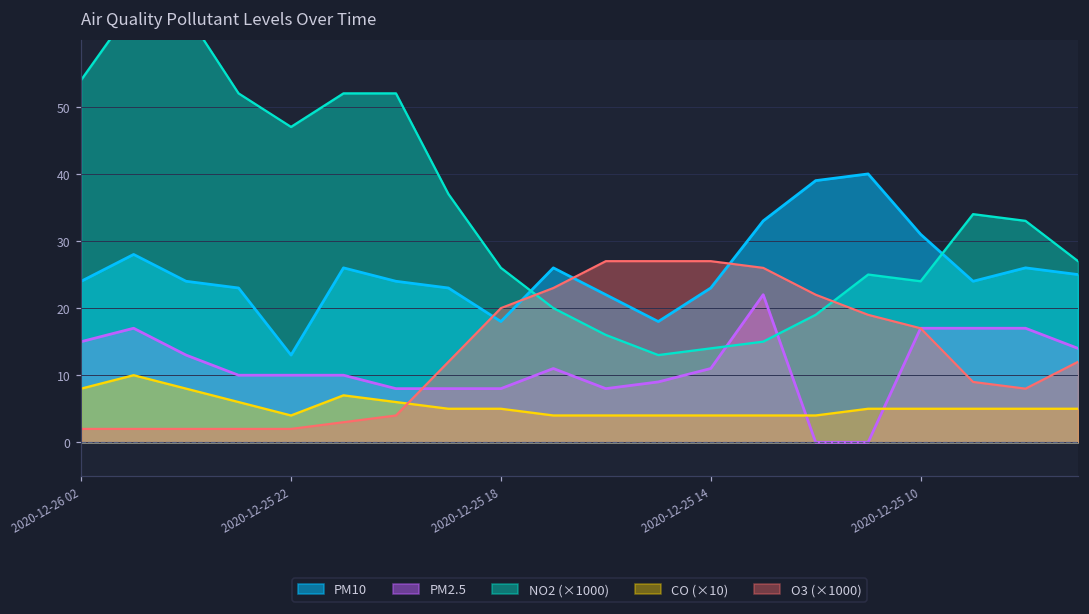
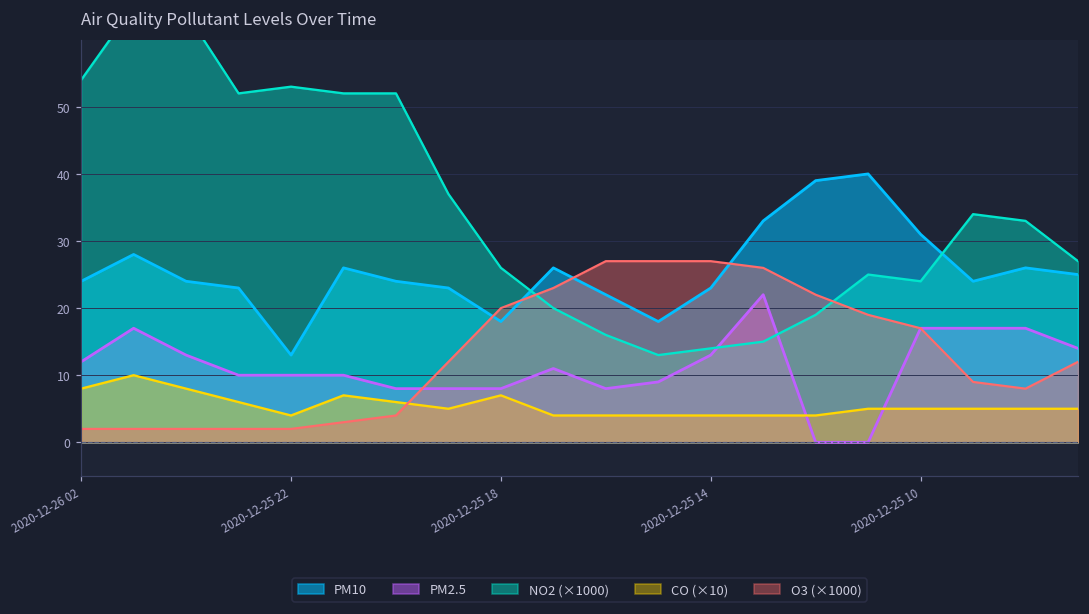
  {
    "PM10": {
      "2020-12-26 02": 24,
      "2020-12-25 22": 13,
      "2020-12-25 18": 18,
      "2020-12-25 14": 23,
      "2020-12-25 10": 31
    },
    "PM2.5": {
-     "2020-12-26 02": 15,
+     "2020-12-26 02": 12,
      "2020-12-25 22": 10,
      "2020-12-25 18": 8,
-     "2020-12-25 14": 11
+     "2020-12-25 14": 13
    },
    "NO2 (×1000)": {
      "2020-12-26 02": 54,
-     "2020-12-25 22": 47,
+     "2020-12-25 22": 53,
      "2020-12-25 18": 26,
      "2020-12-25 14": 14,
      "2020-12-25 10": 24
    },
    "CO (×10)": {
      "2020-12-26 02": 8,
      "2020-12-25 22": 4,
-     "2020-12-25 18": 5,
+     "2020-12-25 18": 7,
      "2020-12-25 14": 4,
      "2020-12-25 10": 5
    },
    "O3 (×1000)": {
      "2020-12-26 02": 2,
      "2020-12-25 22": 2,
      "2020-12-25 18": 20,
      "2020-12-25 14": 27
    }
  }
